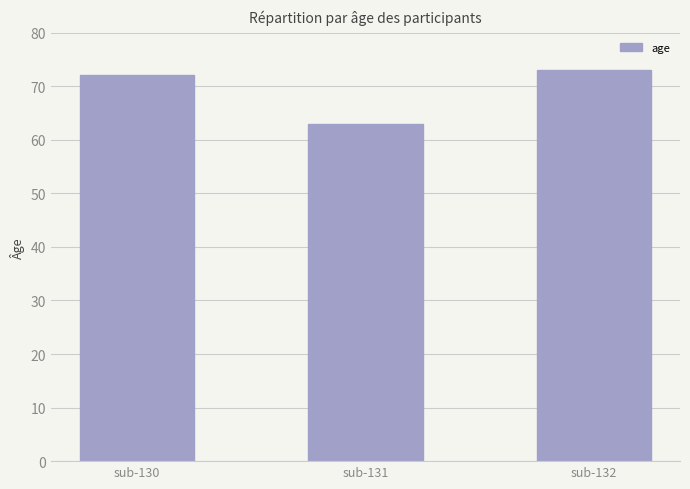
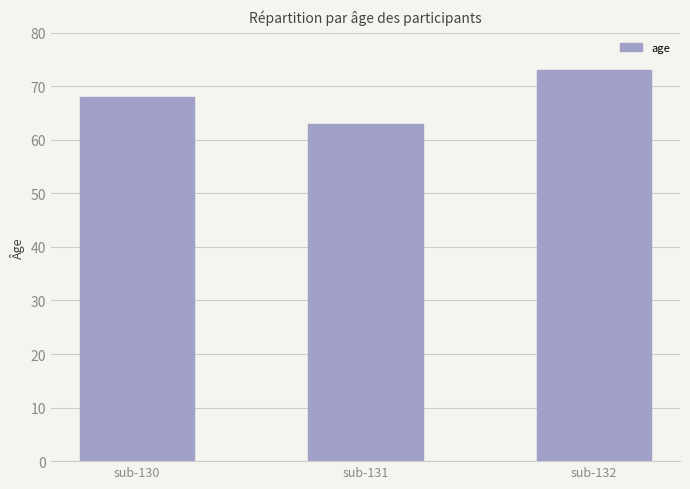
  {
-   "sub-130": 72,
+   "sub-130": 68,
    "sub-131": 63,
    "sub-132": 73
  }
